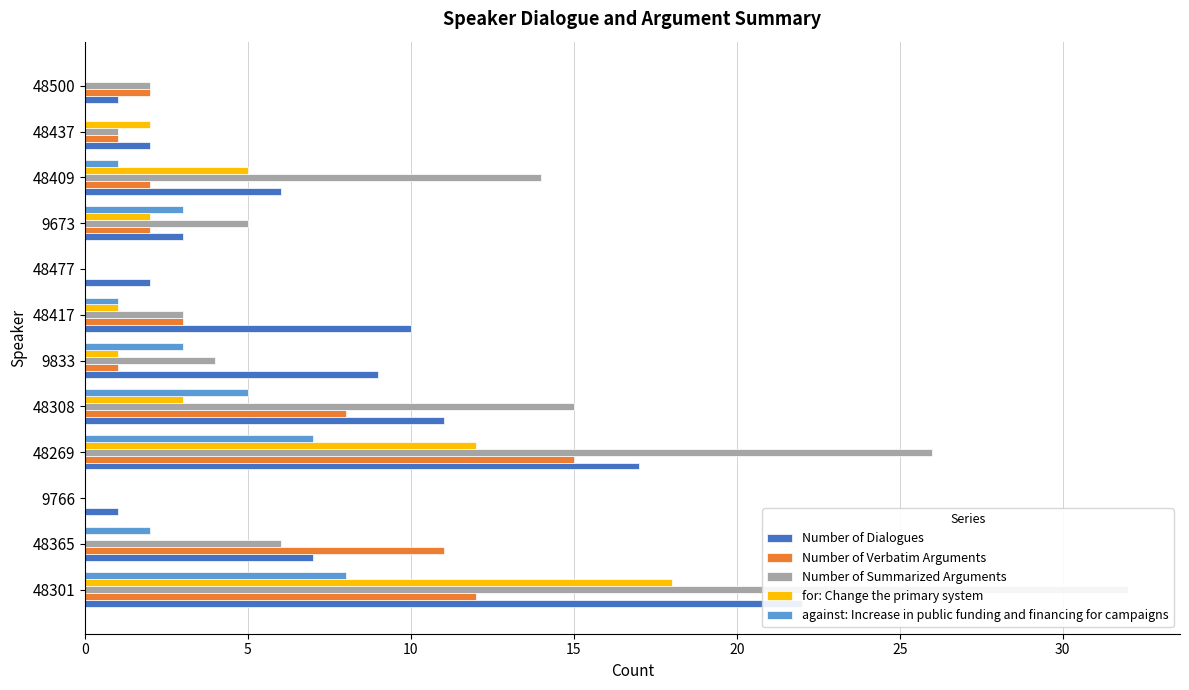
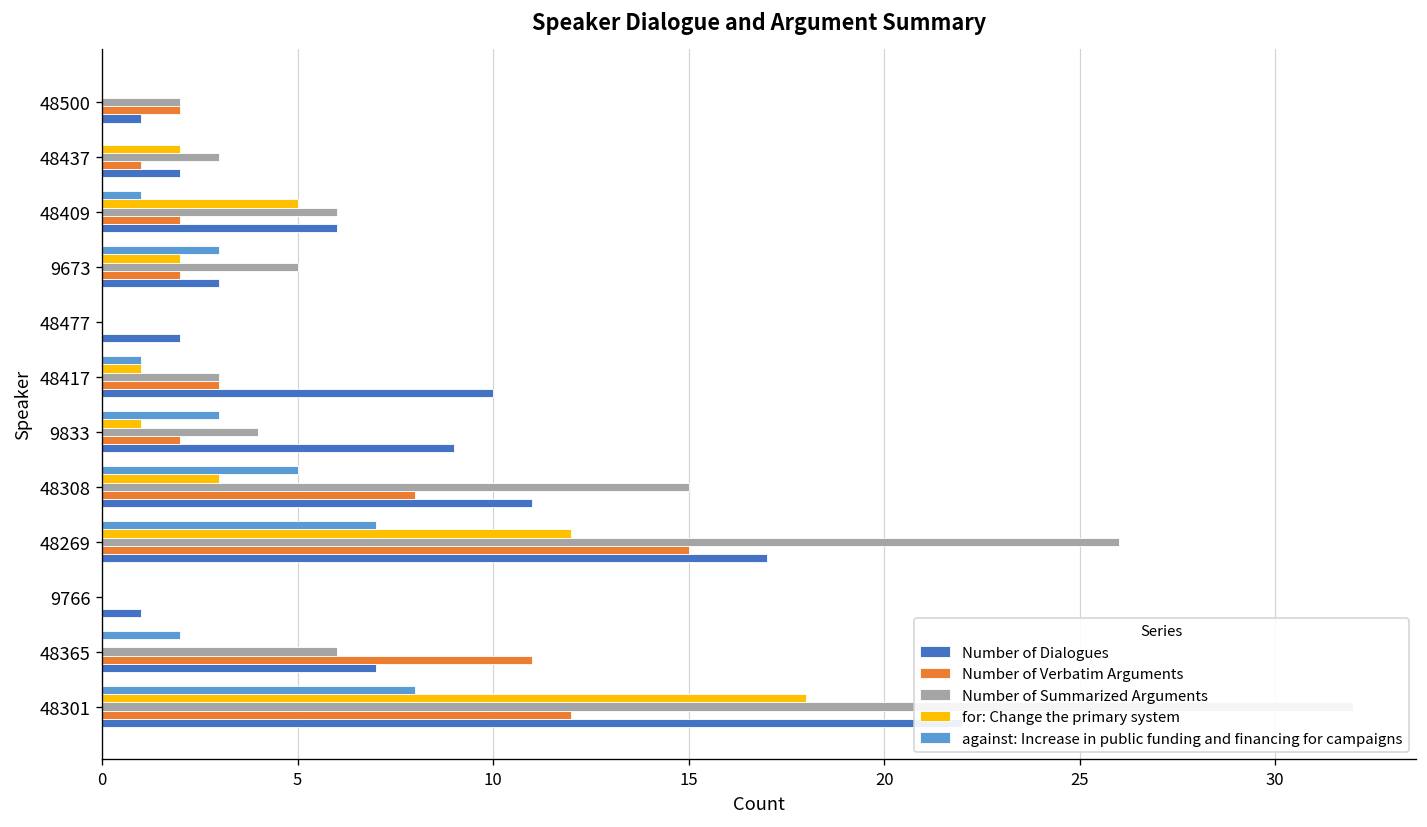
  {
    "Number of Verbatim Arguments": {
      "48500": 2,
      "48437": 1,
      "48409": 2,
      "9673": 2,
      "48477": 0,
      "48417": 3,
-     "9833": 1,
+     "9833": 2,
      "48308": 8,
      "48269": 15,
      "9766": 0,
      "48365": 11,
      "48301": 12
    },
    "Number of Summarized Arguments": {
      "48500": 2,
-     "48437": 1,
-     "48409": 14,
+     "48437": 3,
+     "48409": 6,
      "9673": 5,
      "48477": 0,
      "48417": 3,
      "9833": 4,
      "48308": 15,
      "48269": 26,
      "9766": 0,
      "48365": 6
    },
    "for: Change the primary system": {
      "48500": 0,
      "48437": 2,
      "48409": 5,
      "9673": 2,
      "48477": 0,
      "48417": 1,
      "9833": 1,
      "48308": 3,
      "48269": 12,
      "9766": 0,
      "48365": 0,
      "48301": 18
    }
  }
